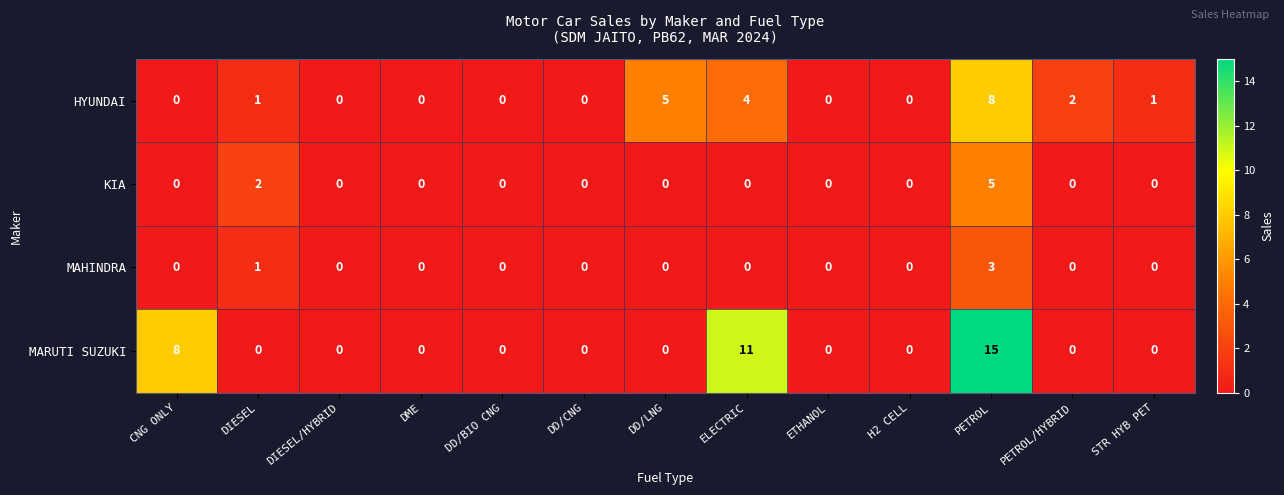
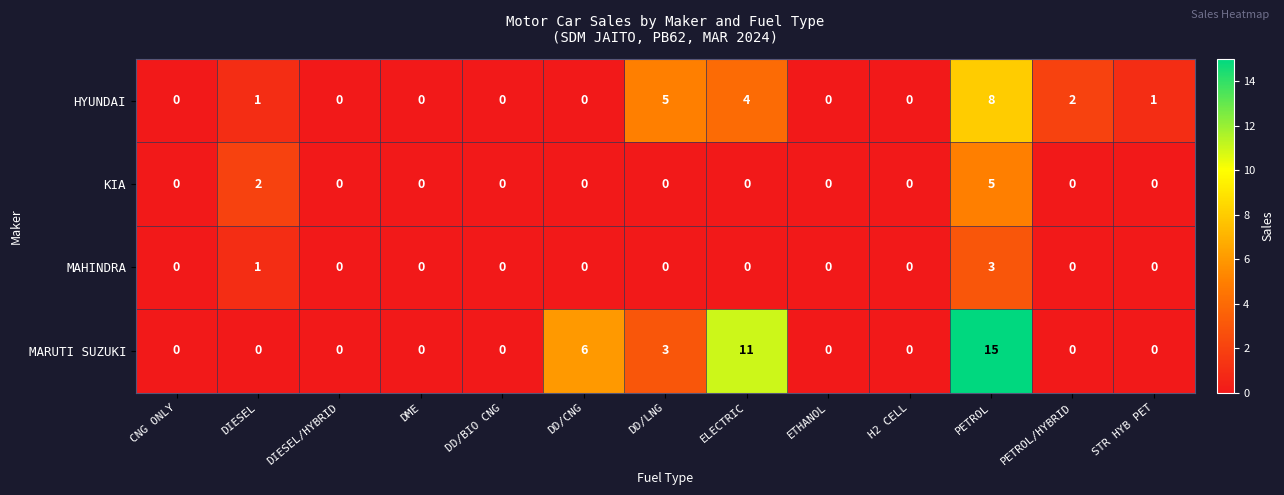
  {
    "HYUNDAI": {
      "CNG ONLY": 0,
      "DIESEL": 1,
      "DIESEL/HYBRID": 0,
      "DME": 0,
      "DD/BIO CNG": 0,
      "DD/CNG": 0,
      "DD/LNG": 5,
      "ELECTRIC": 4,
      "ETHANOL": 0,
      "H2 CELL": 0,
      "PETROL": 8,
      "PETROL/HYBRID": 2,
      "STR HYB PET": 1
    },
    "KIA": {
      "CNG ONLY": 0,
      "DIESEL": 2,
      "DIESEL/HYBRID": 0,
      "DME": 0,
      "DD/BIO CNG": 0,
      "DD/CNG": 0,
      "DD/LNG": 0,
      "ELECTRIC": 0,
      "ETHANOL": 0,
      "H2 CELL": 0,
      "PETROL": 5,
      "PETROL/HYBRID": 0,
      "STR HYB PET": 0
    },
    "MAHINDRA": {
      "CNG ONLY": 0,
      "DIESEL": 1,
      "DIESEL/HYBRID": 0,
      "DME": 0,
      "DD/BIO CNG": 0,
      "DD/CNG": 0,
      "DD/LNG": 0,
      "ELECTRIC": 0,
      "ETHANOL": 0,
      "H2 CELL": 0,
      "PETROL": 3,
      "PETROL/HYBRID": 0,
      "STR HYB PET": 0
    },
    "MARUTI SUZUKI": {
-     "CNG ONLY": 8,
+     "CNG ONLY": 0,
      "DIESEL": 0,
      "DIESEL/HYBRID": 0,
      "DME": 0,
      "DD/BIO CNG": 0,
-     "DD/CNG": 0,
-     "DD/LNG": 0,
+     "DD/CNG": 6,
+     "DD/LNG": 3,
      "ELECTRIC": 11,
      "ETHANOL": 0,
      "H2 CELL": 0,
      "PETROL": 15,
      "PETROL/HYBRID": 0,
      "STR HYB PET": 0
    }
  }
